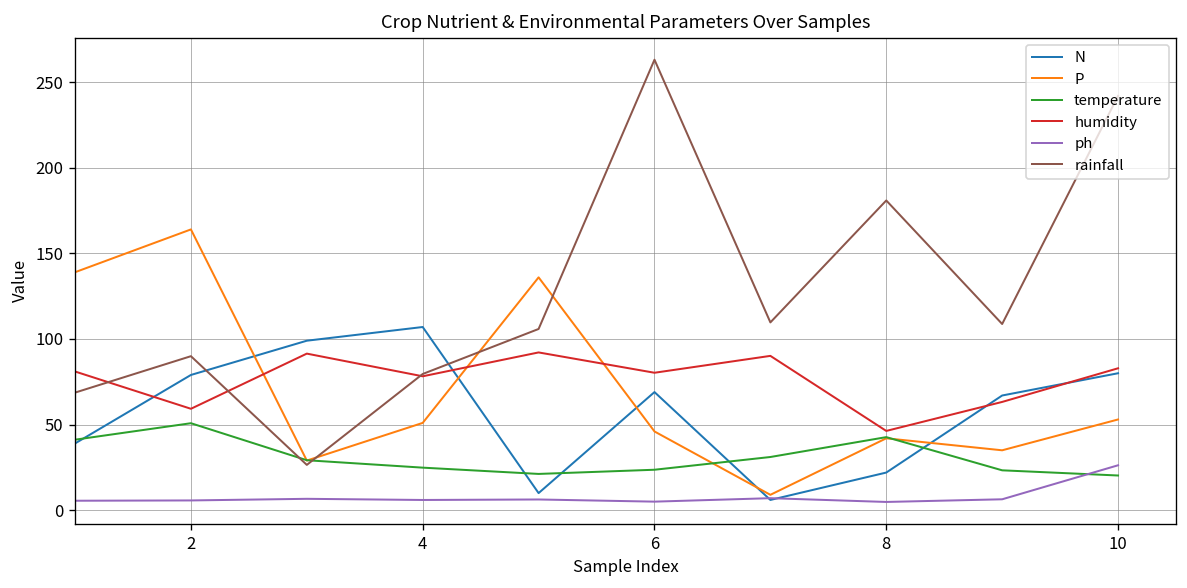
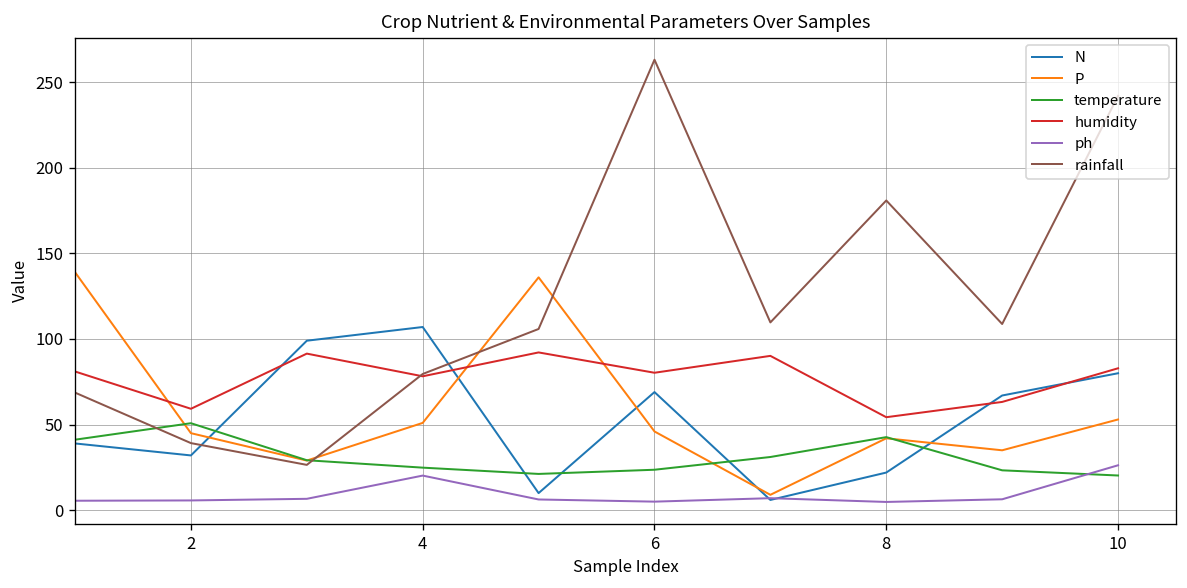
  {
    "N": {
-     "2": 79,
+     "2": 32,
      "4": 107,
      "6": 69,
      "8": 22,
      "10": 80
    },
    "P": {
-     "2": 164,
+     "2": 45,
      "4": 51,
      "6": 46,
      "10": 53
    },
    "temperature": {
      "2": 51,
      "4": 25,
      "6": 24,
      "10": 20
    },
    "humidity": {
      "2": 59,
      "6": 80,
-     "8": 46,
+     "8": 54,
      "10": 83
    },
    "ph": {
      "2": 6,
-     "4": 6,
+     "4": 20,
      "6": 5,
      "8": 5,
      "10": 26
    },
    "rainfall": {
-     "2": 90,
+     "2": 39,
      "6": 263,
      "8": 181
    }
  }
